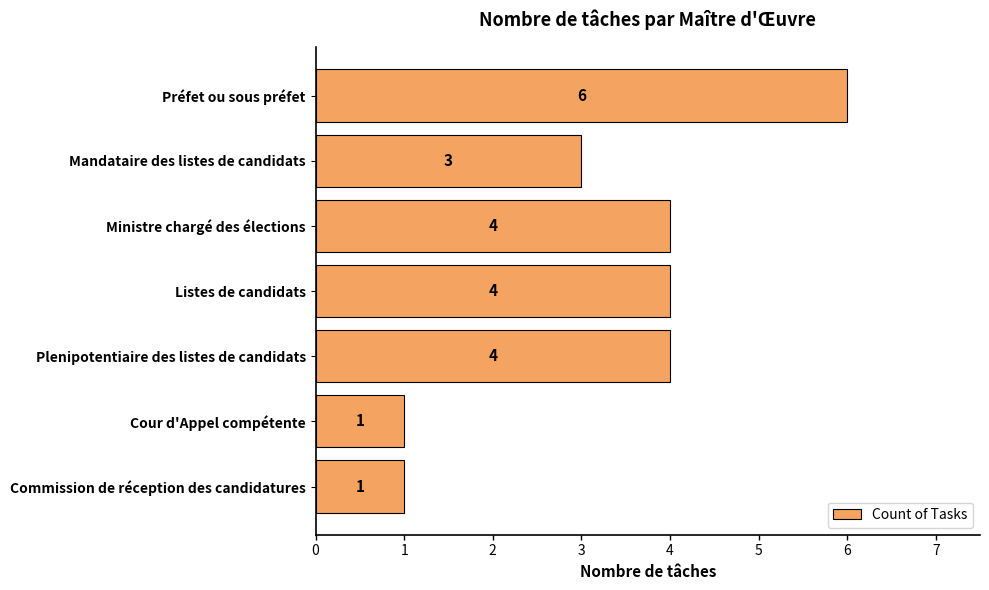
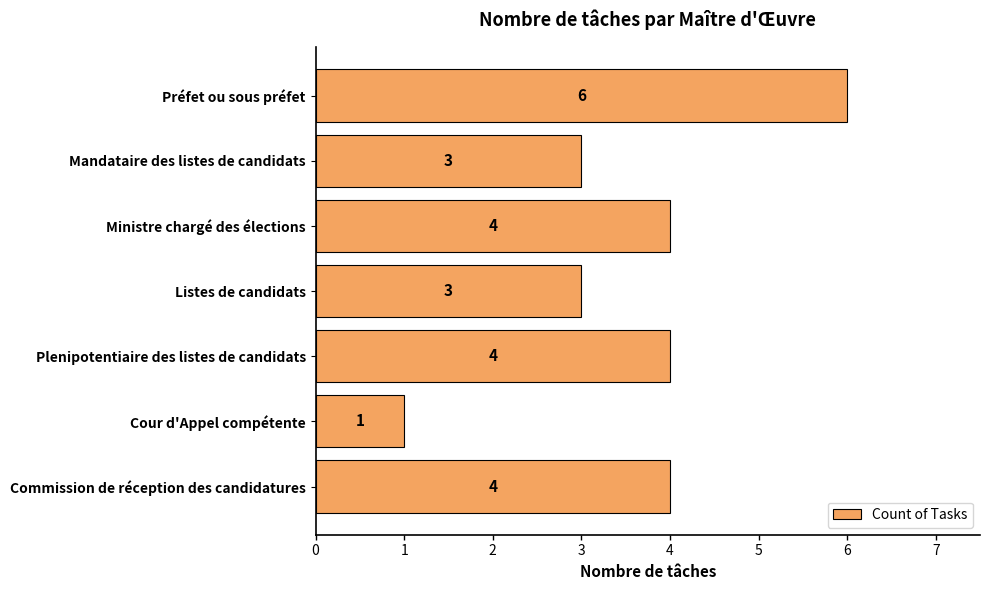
  {
    "Préfet ou sous préfet": 6,
    "Mandataire des listes de candidats": 3,
    "Ministre chargé des élections": 4,
-   "Listes de candidats": 4,
+   "Listes de candidats": 3,
    "Plenipotentiaire des listes de candidats": 4,
    "Cour d'Appel compétente": 1,
-   "Commission de réception des candidatures": 1
+   "Commission de réception des candidatures": 4
  }
